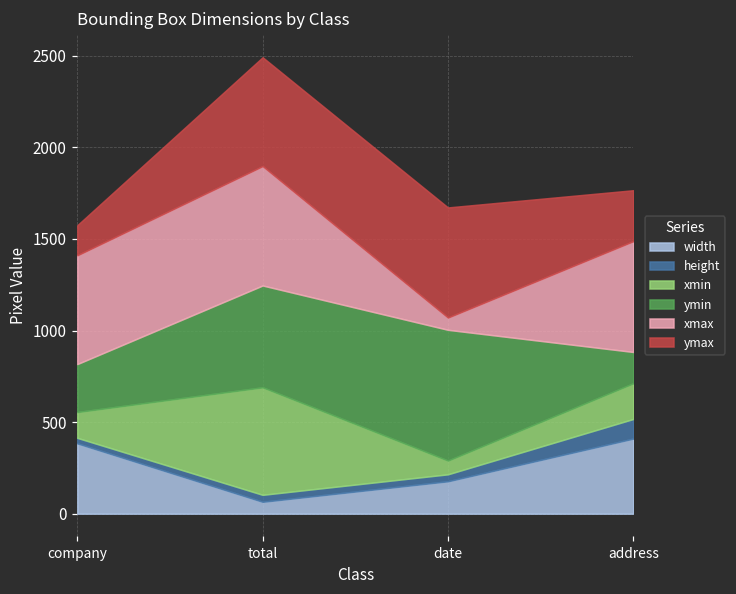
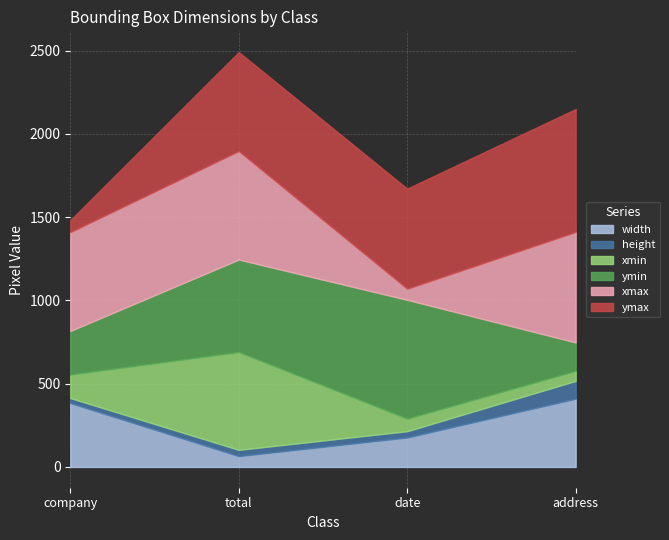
  {
    "width": {
      "company": 380,
      "total": 70,
      "date": 180,
      "address": 410
    },
    "height": {
      "company": 30,
      "total": 40,
      "date": 40,
      "address": 110
    },
    "xmin": {
      "company": 140,
      "total": 590,
      "date": 80,
-     "address": 200
+     "address": 60
    },
    "ymin": {
      "company": 260,
      "total": 560,
      "date": 710,
      "address": 170
    },
    "xmax": {
      "company": 590,
      "total": 650,
      "date": 70,
-     "address": 610
+     "address": 660
    },
    "ymax": {
-     "company": 160,
+     "company": 70,
      "total": 590,
      "date": 600,
-     "address": 280
+     "address": 740
    }
  }
